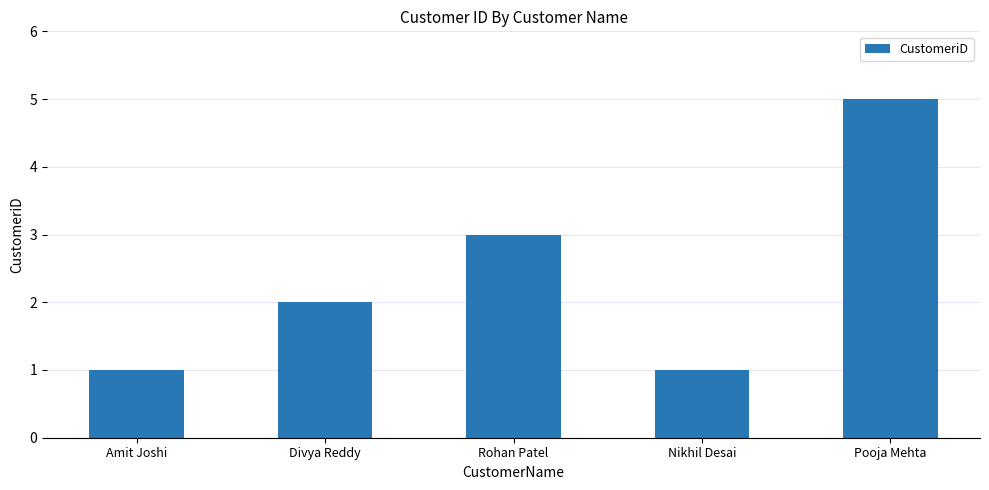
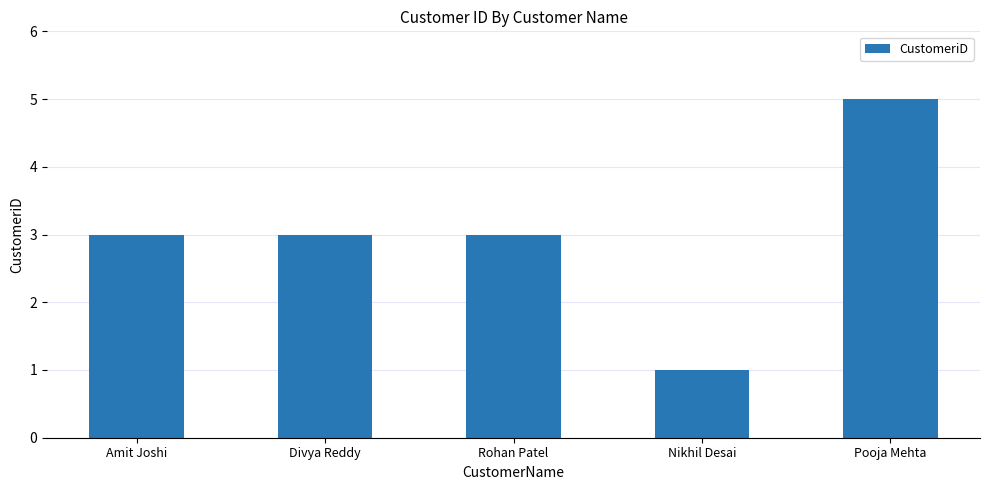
  {
-   "Amit Joshi": 1,
-   "Divya Reddy": 2,
+   "Amit Joshi": 3,
+   "Divya Reddy": 3,
    "Rohan Patel": 3,
    "Nikhil Desai": 1,
    "Pooja Mehta": 5
  }
